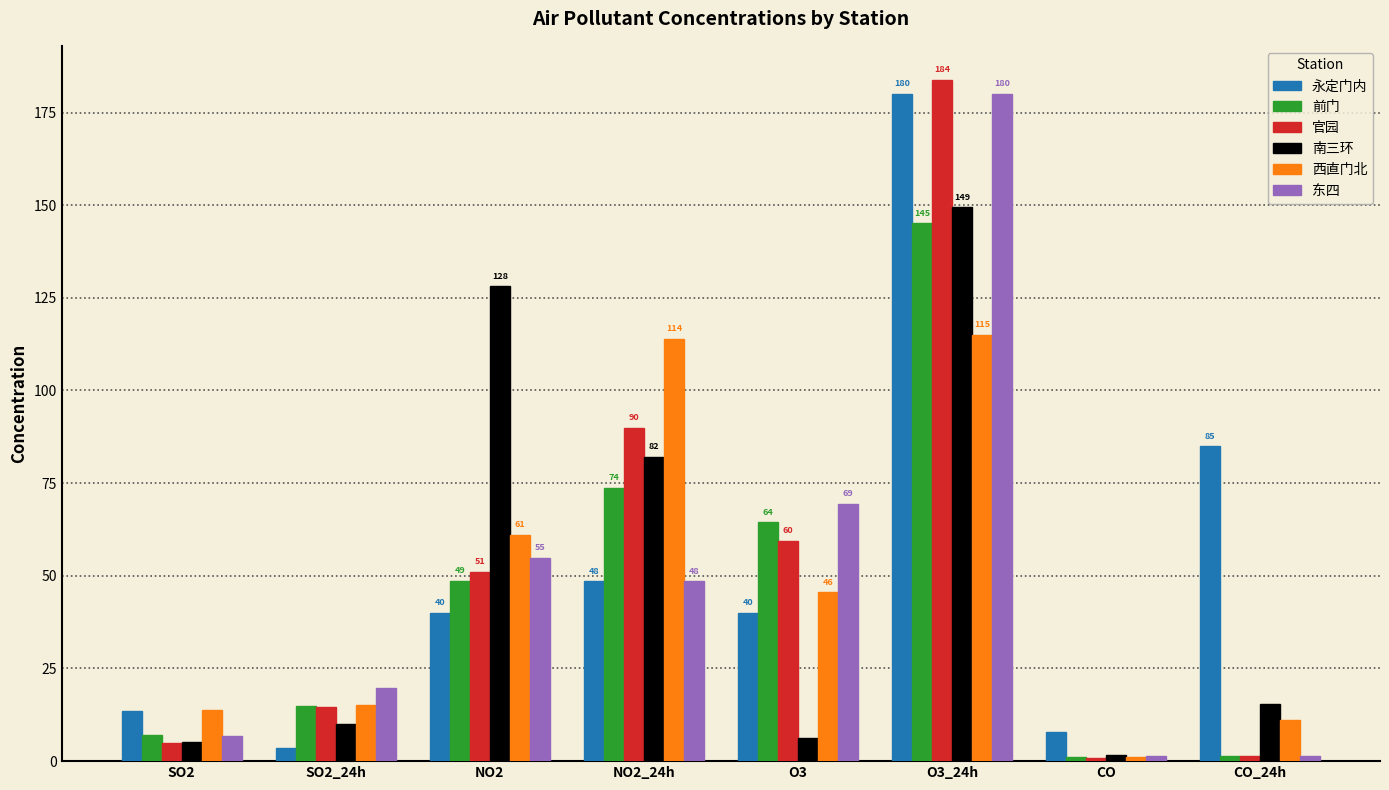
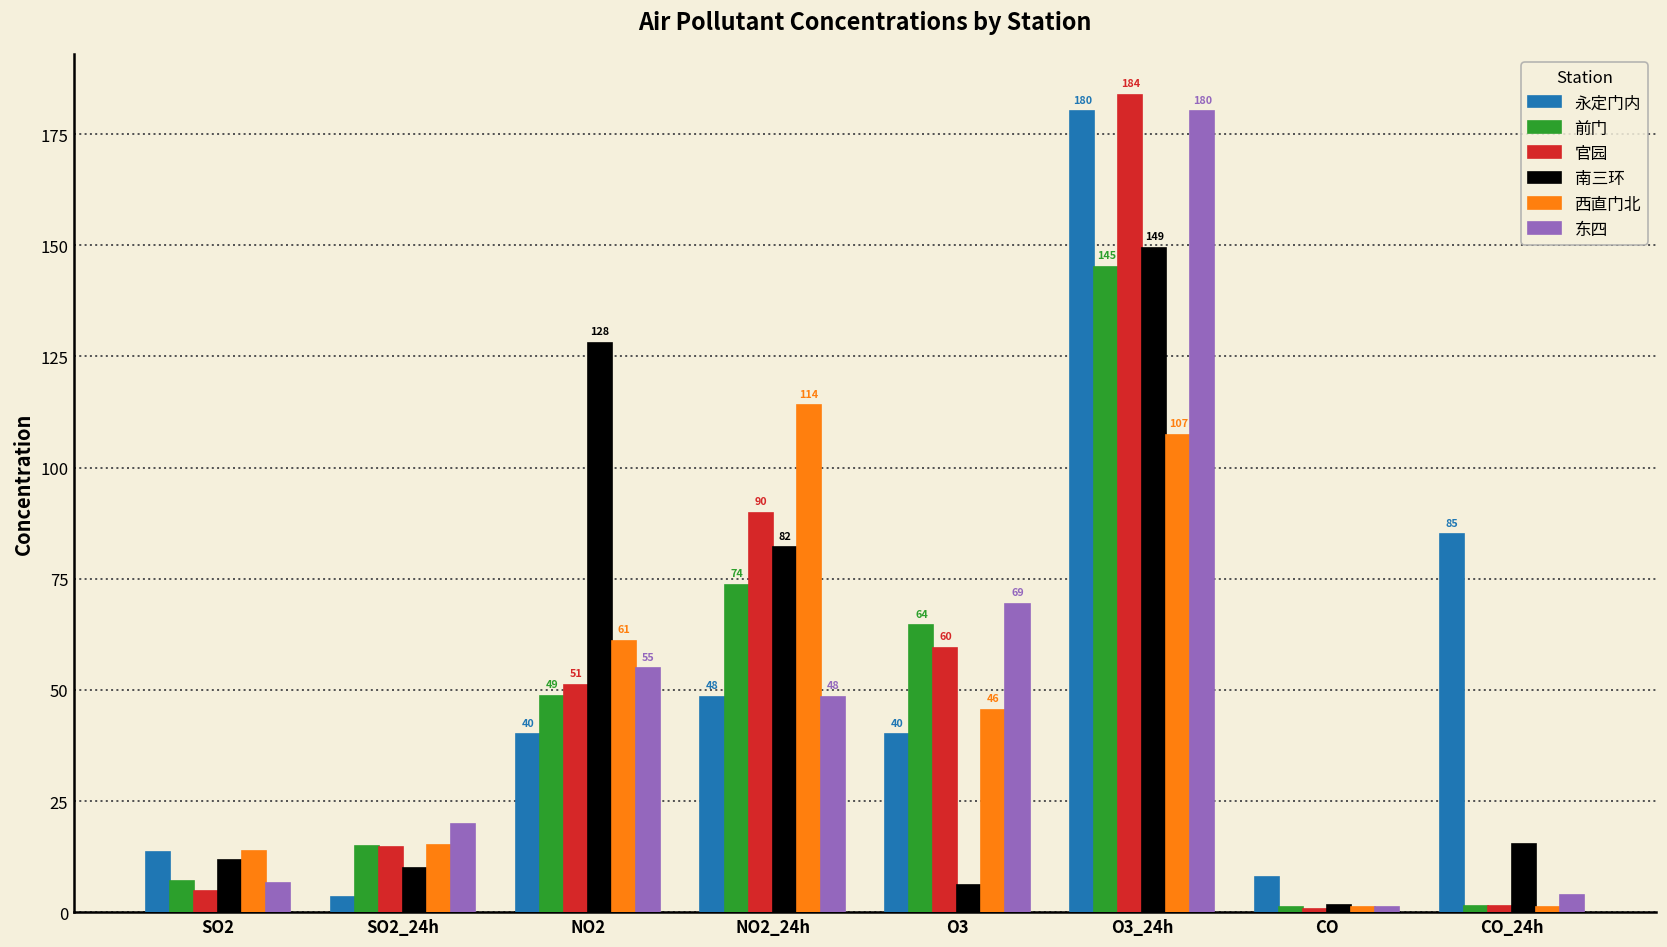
  {
    "永定门内": {
      "NO2": 40,
      "NO2_24h": 48,
      "O3": 40,
      "O3_24h": 180,
      "CO_24h": 85
    },
    "前门": {
      "NO2": 49,
      "NO2_24h": 74,
      "O3": 64,
      "O3_24h": 145
    },
    "官园": {
      "NO2": 51,
      "NO2_24h": 90,
      "O3": 60,
      "O3_24h": 184
    },
    "南三环": {
-     "SO2": 5,
+     "SO2": 12,
      "SO2_24h": 10,
      "O3": 6,
      "CO": 2,
      "CO_24h": 15
    },
    "西直门北": {
      "NO2": 61,
      "NO2_24h": 114,
      "O3": 46,
-     "O3_24h": 115,
-     "CO_24h": 11
+     "O3_24h": 107,
+     "CO_24h": 1
    },
    "东四": {
      "SO2": 7,
      "SO2_24h": 20,
      "CO": 1,
-     "CO_24h": 1
+     "CO_24h": 4
    }
  }
